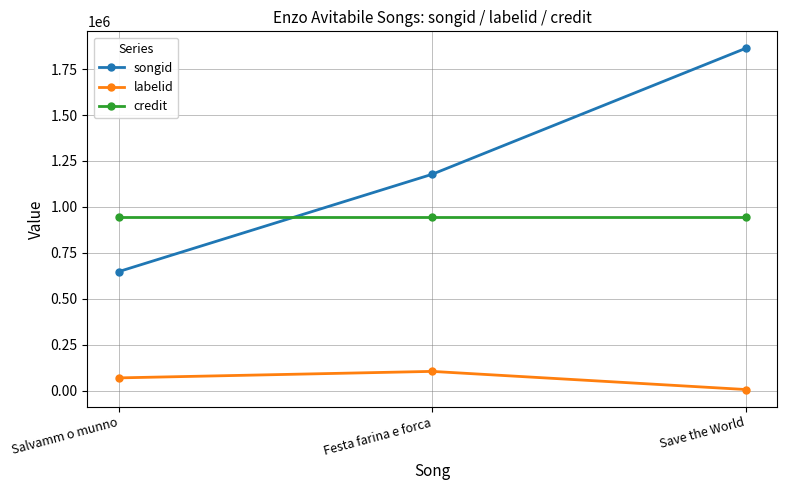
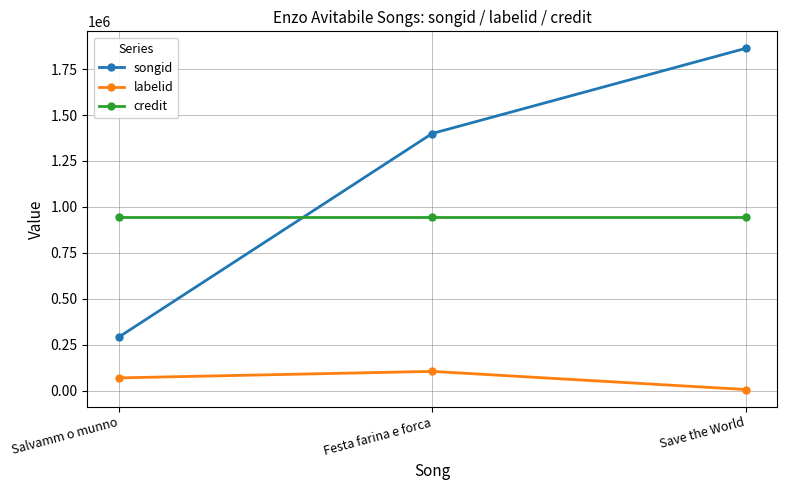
  {
    "songid": {
-     "Salvamm o munno": 650000,
-     "Festa farina e forca": 1180000,
+     "Salvamm o munno": 290000,
+     "Festa farina e forca": 1400000,
      "Save the World": 1860000
    },
    "labelid": {
      "Salvamm o munno": 70000,
      "Festa farina e forca": 100000,
      "Save the World": 10000
    },
    "credit": {
      "Salvamm o munno": 950000,
      "Festa farina e forca": 950000,
      "Save the World": 950000
    }
  }
